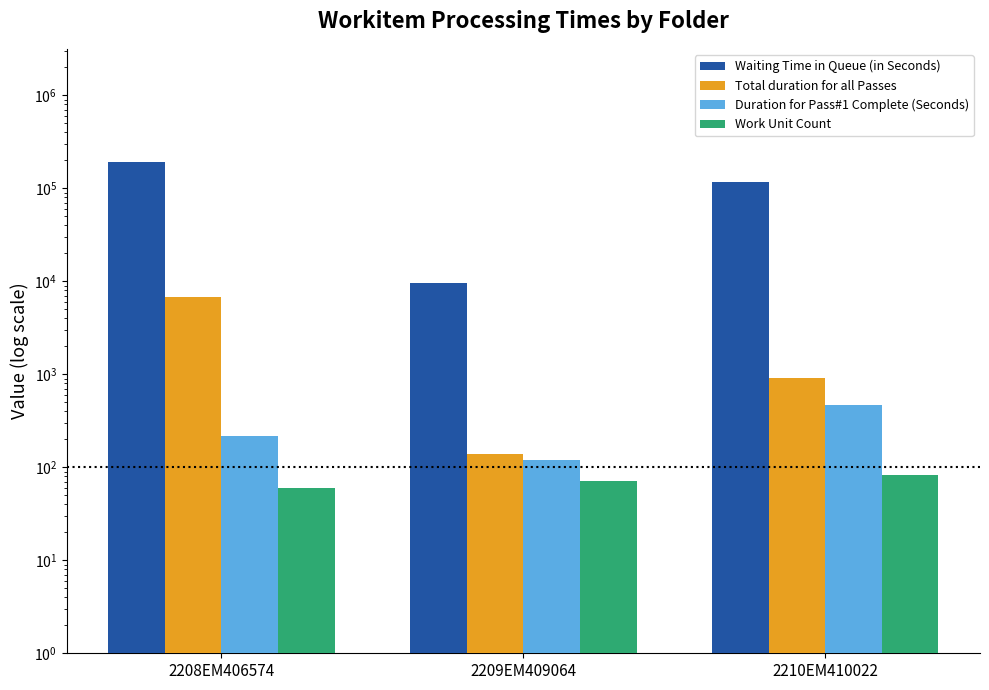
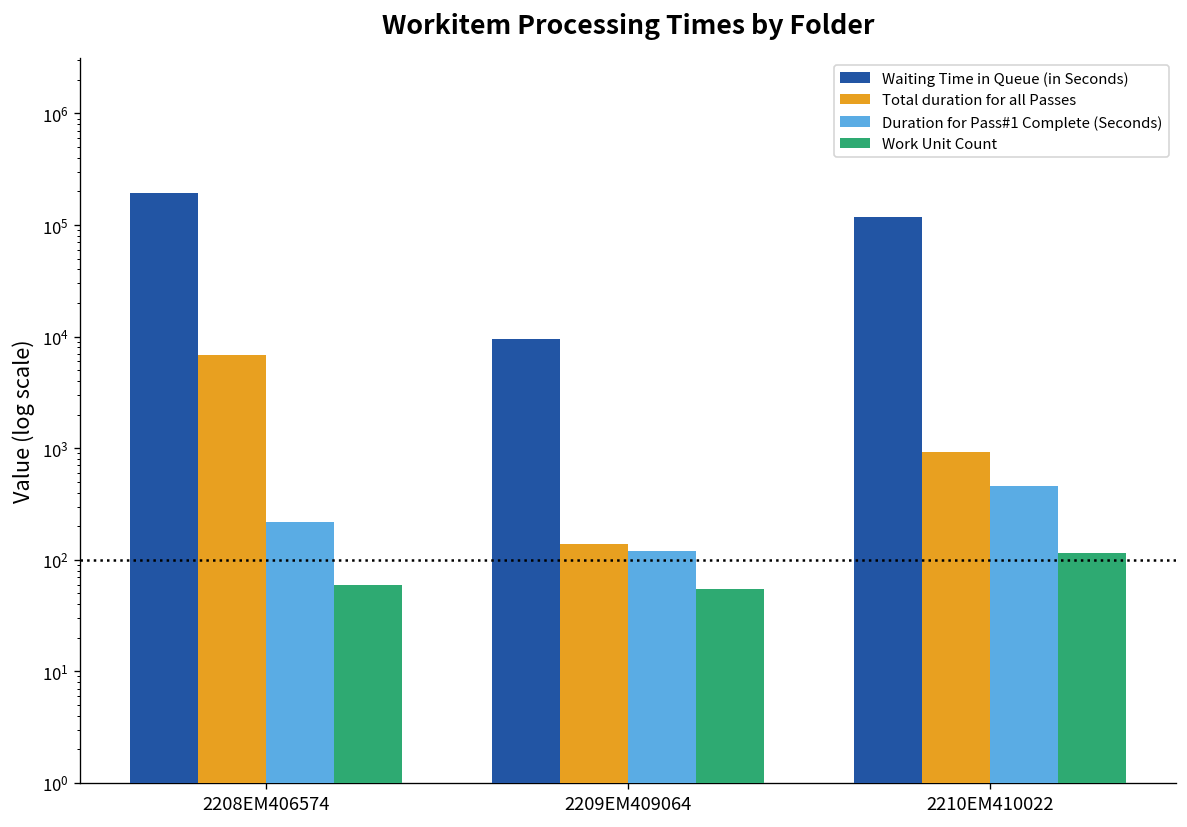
  {
    "Waiting Time in Queue (in Seconds)": {
      "2208EM406574": 190000,
      "2209EM409064": 10000,
      "2210EM410022": 120000
    },
    "Total duration for all Passes": {
      "2208EM406574": 7000,
      "2209EM409064": 140,
      "2210EM410022": 900
    },
    "Duration for Pass#1 Complete (Seconds)": {
      "2208EM406574": 220,
      "2209EM409064": 120,
      "2210EM410022": 500
    },
    "Work Unit Count": {
      "2208EM406574": 60,
-     "2209EM409064": 70,
-     "2210EM410022": 80
+     "2209EM409064": 60,
+     "2210EM410022": 120
    }
  }
